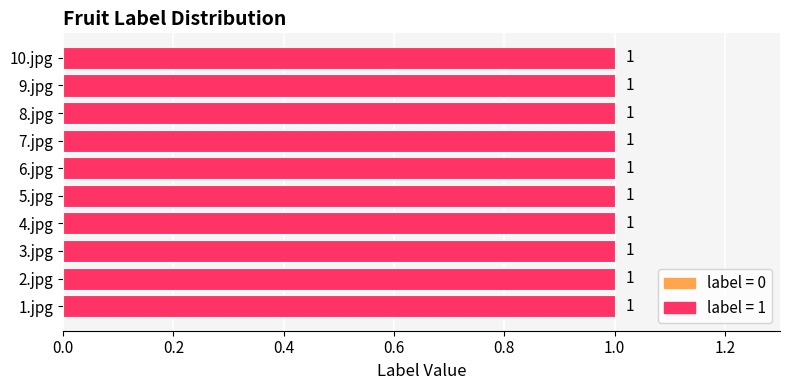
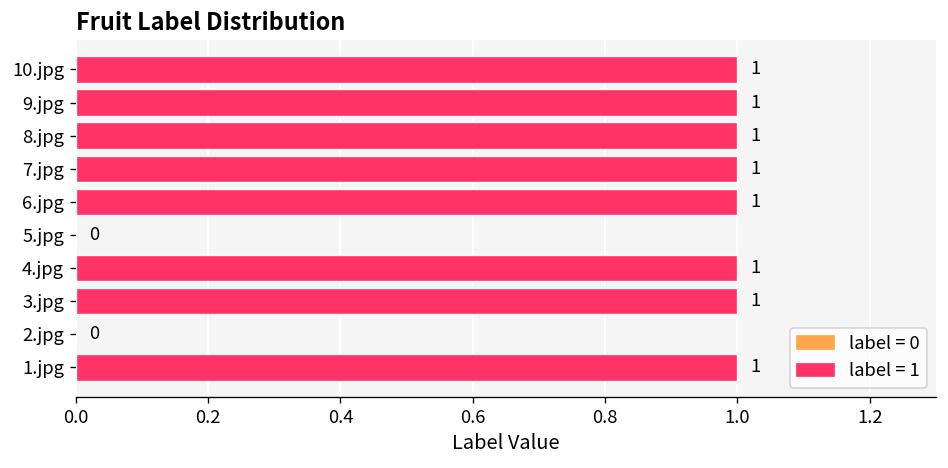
  {
    "10.jpg": 1,
    "9.jpg": 1,
    "8.jpg": 1,
    "7.jpg": 1,
    "6.jpg": 1,
-   "5.jpg": 1,
+   "5.jpg": 0,
    "4.jpg": 1,
    "3.jpg": 1,
-   "2.jpg": 1,
+   "2.jpg": 0,
    "1.jpg": 1
  }
